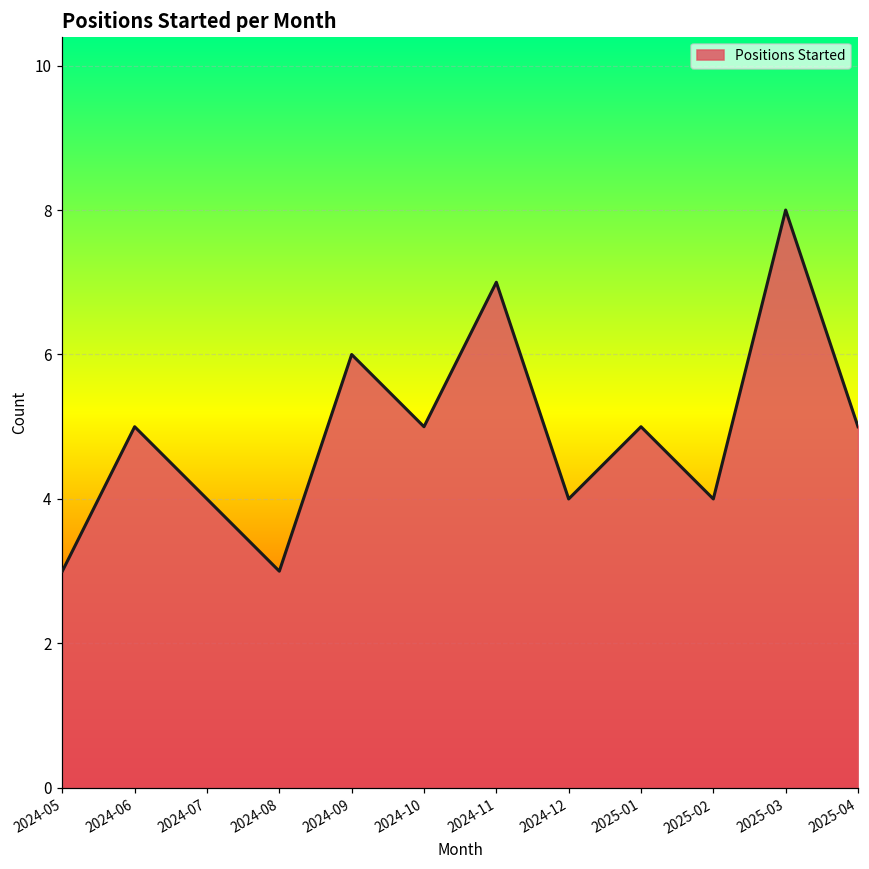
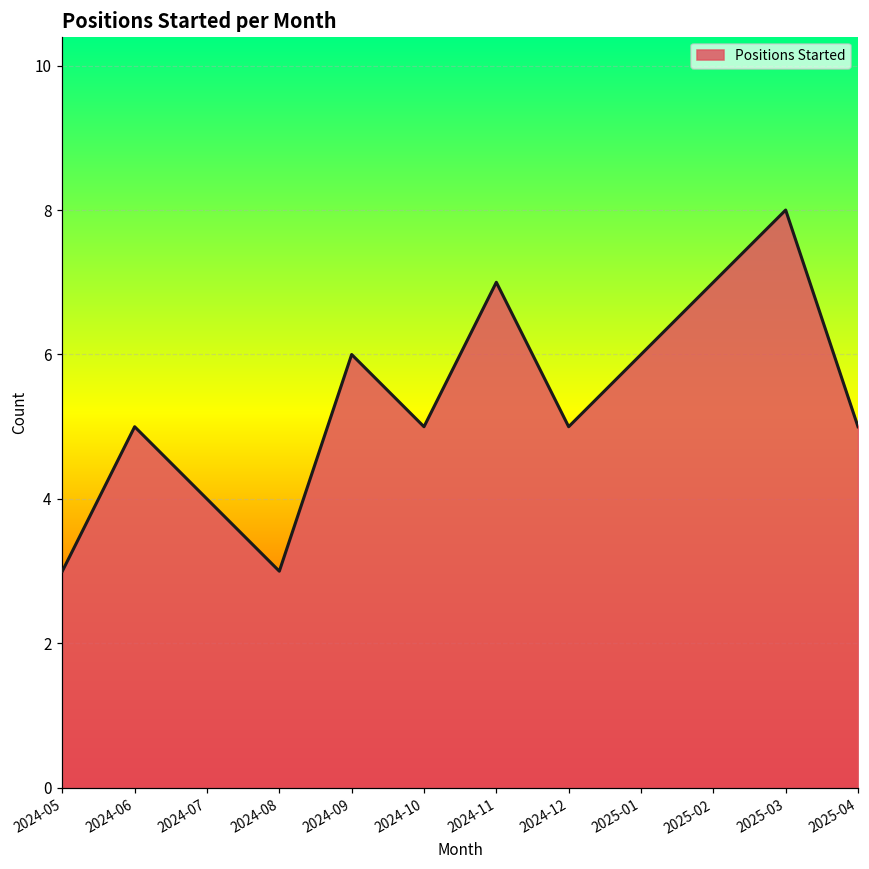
  {
    "2024-05": 3,
    "2024-06": 5,
    "2024-07": 4,
    "2024-08": 3,
    "2024-09": 6,
    "2024-10": 5,
    "2024-11": 7,
-   "2024-12": 4,
-   "2025-01": 5,
-   "2025-02": 4,
+   "2024-12": 5,
+   "2025-01": 6,
+   "2025-02": 7,
    "2025-03": 8,
    "2025-04": 5
  }
